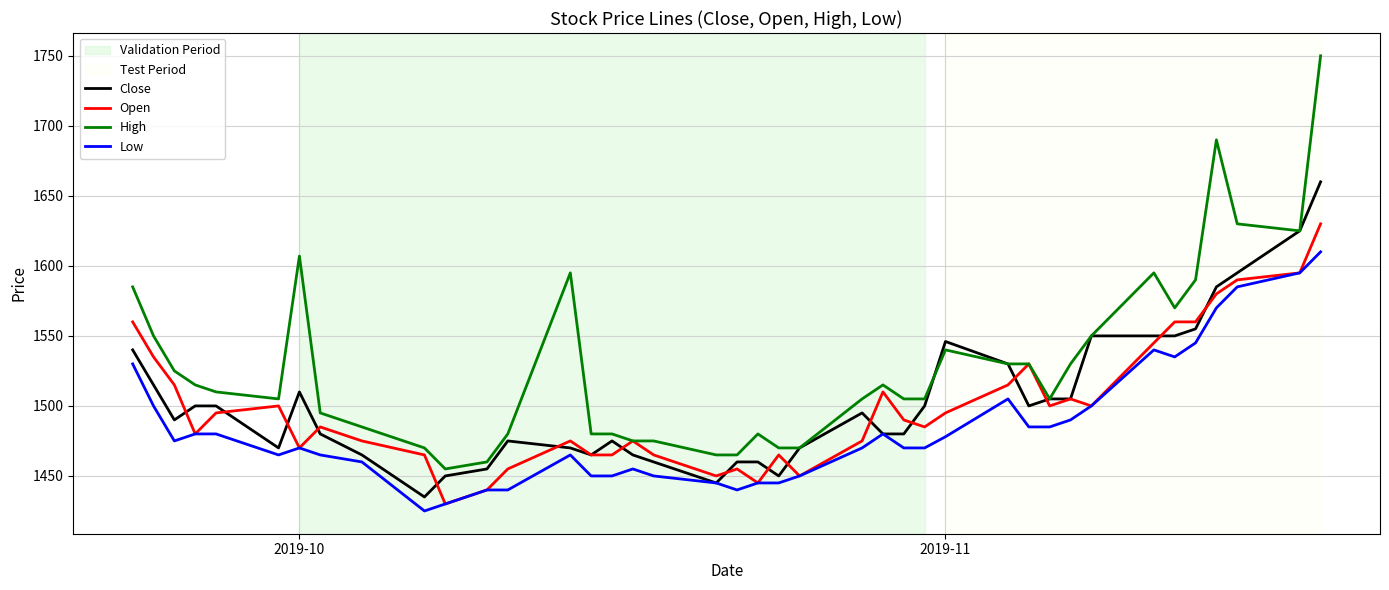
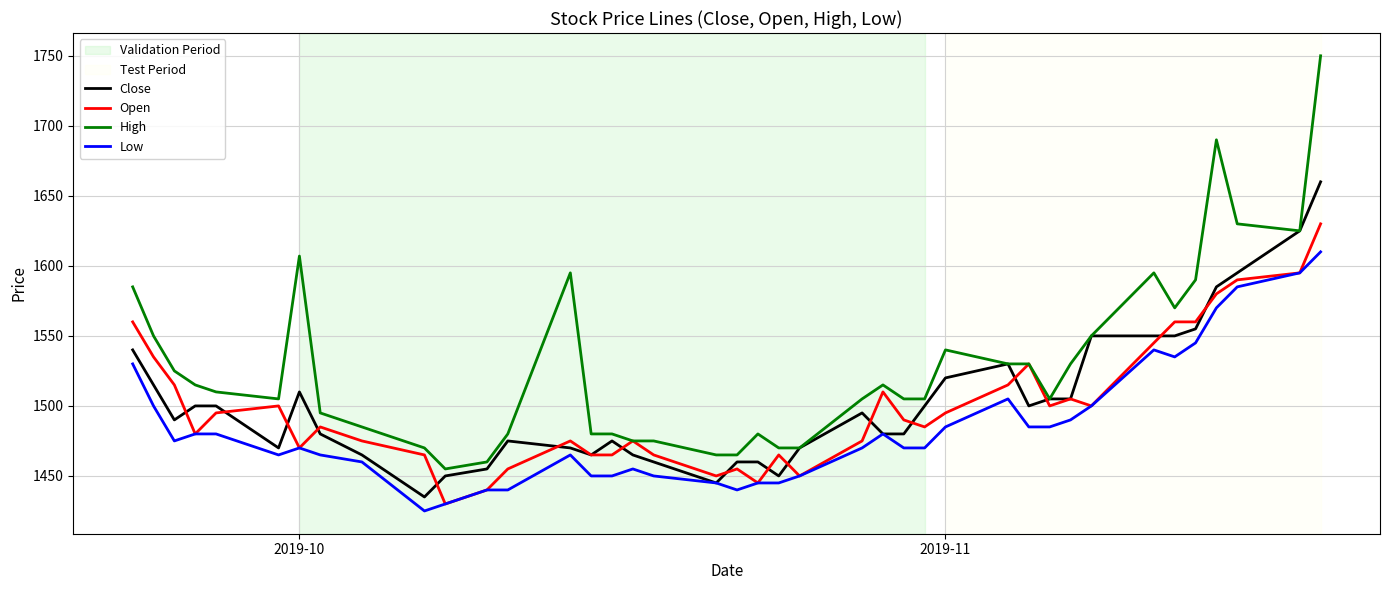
  {
    "Close": {
      "2019-10": 1510,
-     "2019-11": 1546
+     "2019-11": 1520
    },
    "Open": {
      "2019-11": 1495
    },
    "High": {
      "2019-10": 1607,
      "2019-11": 1540
    },
    "Low": {
-     "2019-11": 1478
+     "2019-11": 1485
    }
  }
